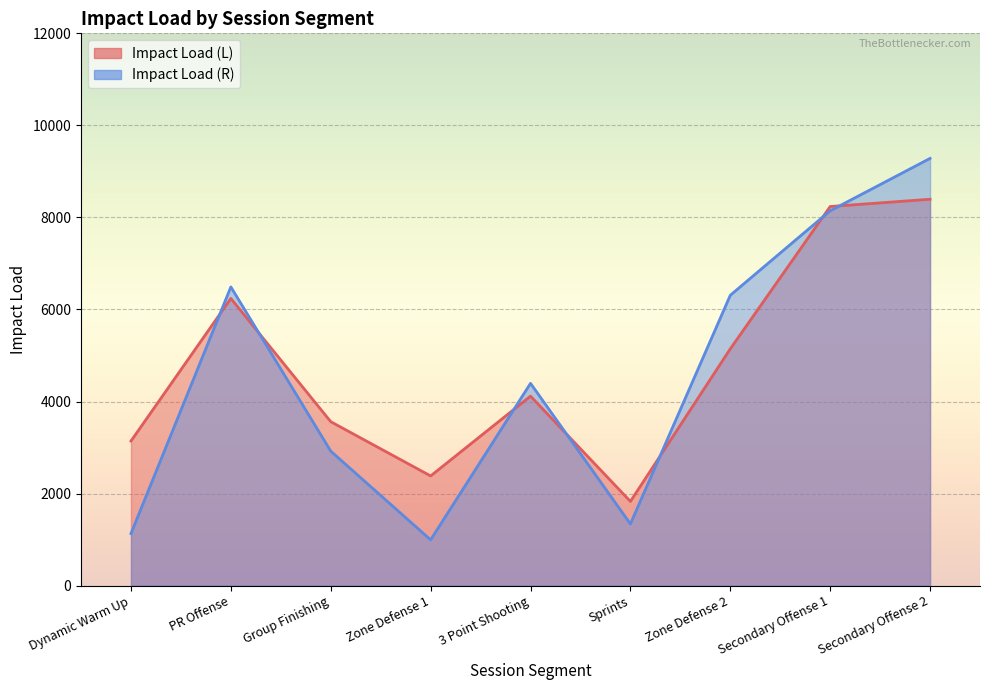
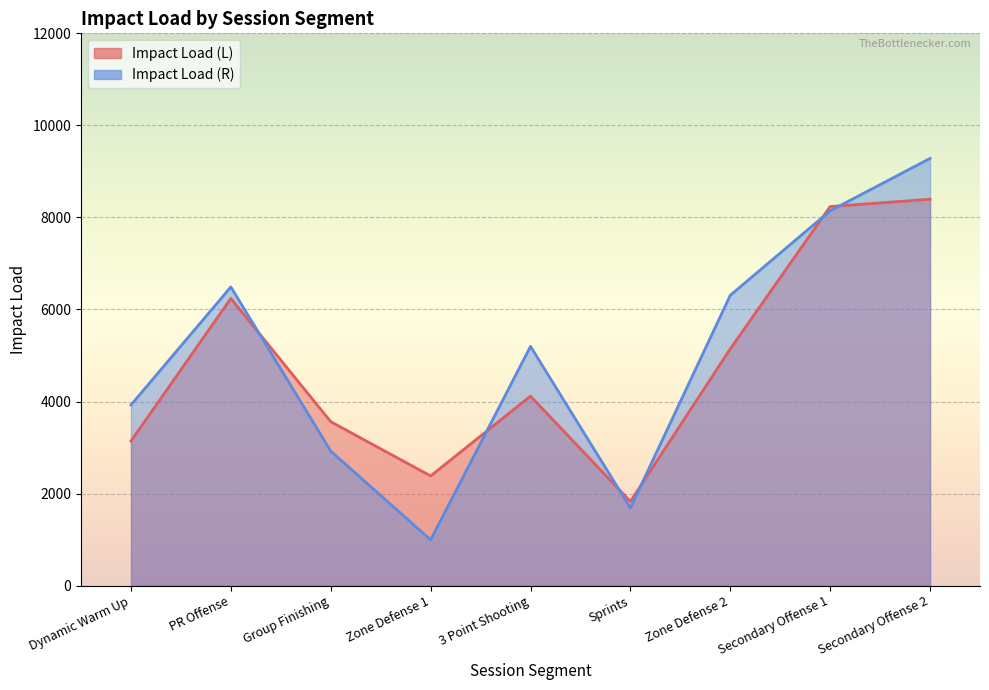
  {
    "Impact Load (L)": {
      "Dynamic Warm Up": 3100,
      "PR Offense": 6200,
      "Group Finishing": 3600,
      "Zone Defense 1": 2400,
      "3 Point Shooting": 4100,
      "Sprints": 1800,
      "Zone Defense 2": 5100,
      "Secondary Offense 1": 8200,
      "Secondary Offense 2": 8400
    },
    "Impact Load (R)": {
-     "Dynamic Warm Up": 1100,
+     "Dynamic Warm Up": 3900,
      "PR Offense": 6500,
      "Group Finishing": 2900,
      "Zone Defense 1": 1000,
-     "3 Point Shooting": 4400,
-     "Sprints": 1300,
+     "3 Point Shooting": 5200,
+     "Sprints": 1700,
      "Zone Defense 2": 6300,
      "Secondary Offense 1": 8100,
      "Secondary Offense 2": 9300
    }
  }
